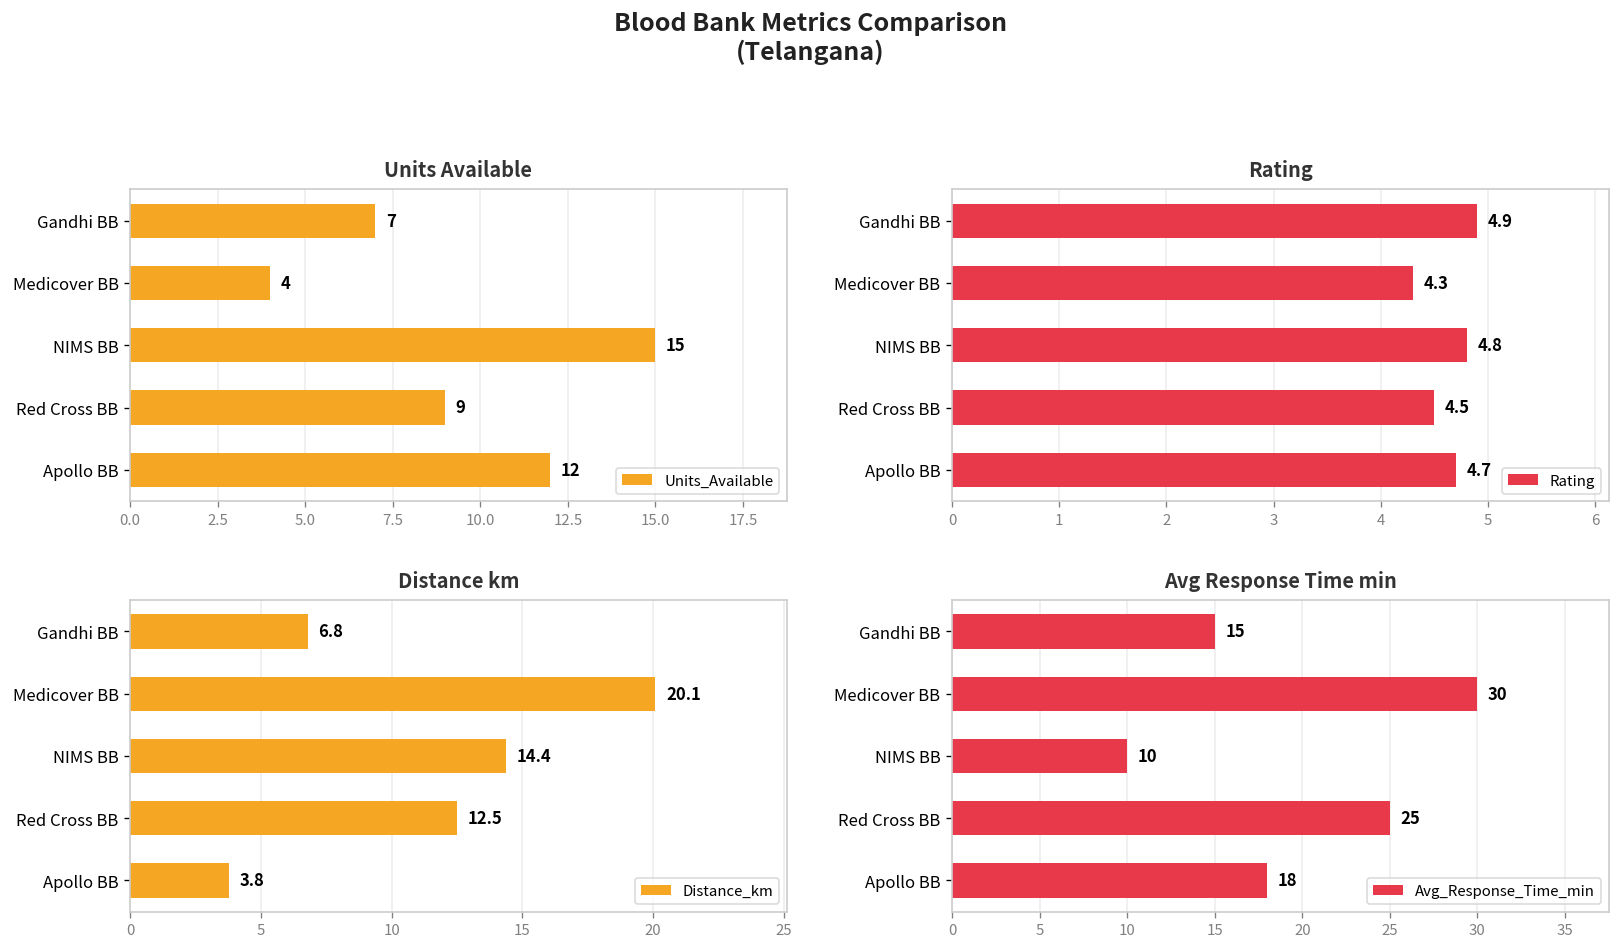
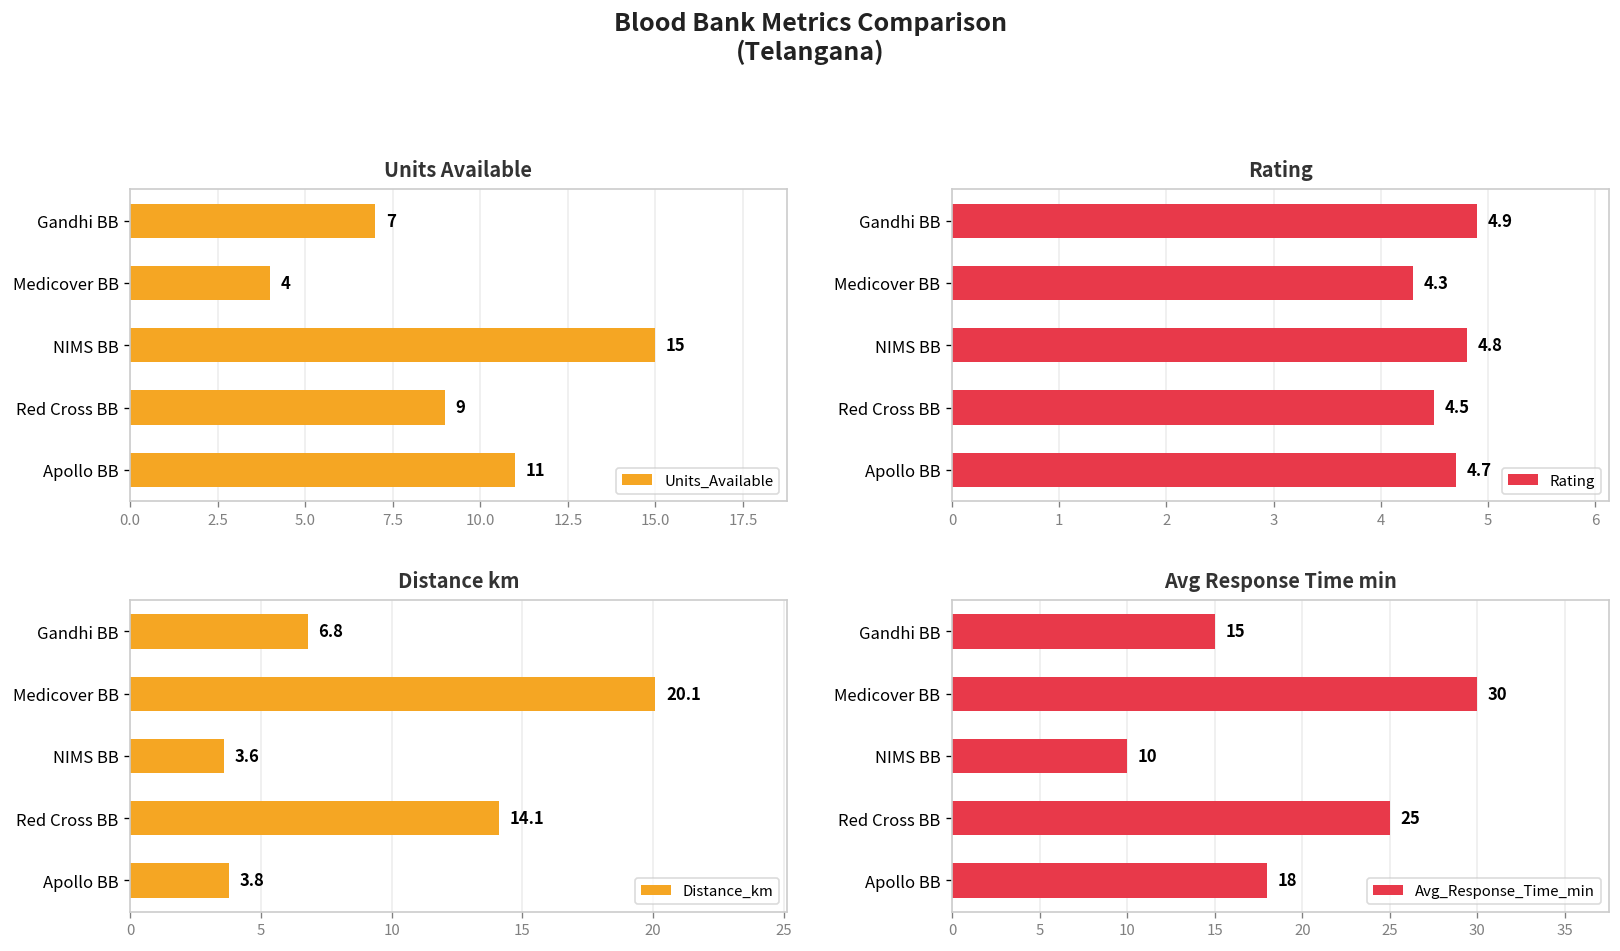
  {
    "Units Available": {
      "Gandhi BB": 7,
      "Medicover BB": 4,
      "NIMS BB": 15,
      "Red Cross BB": 9,
-     "Apollo BB": 12
+     "Apollo BB": 11
    },
    "Rating": {
      "Gandhi BB": 4.9,
      "Medicover BB": 4.3,
      "NIMS BB": 4.8,
      "Red Cross BB": 4.5,
      "Apollo BB": 4.7
    },
    "Distance km": {
      "Gandhi BB": 6.8,
      "Medicover BB": 20.1,
-     "NIMS BB": 14.4,
-     "Red Cross BB": 12.5,
+     "NIMS BB": 3.6,
+     "Red Cross BB": 14.1,
      "Apollo BB": 3.8
    },
    "Avg Response Time min": {
      "Gandhi BB": 15,
      "Medicover BB": 30,
      "NIMS BB": 10,
      "Red Cross BB": 25,
      "Apollo BB": 18
    }
  }
